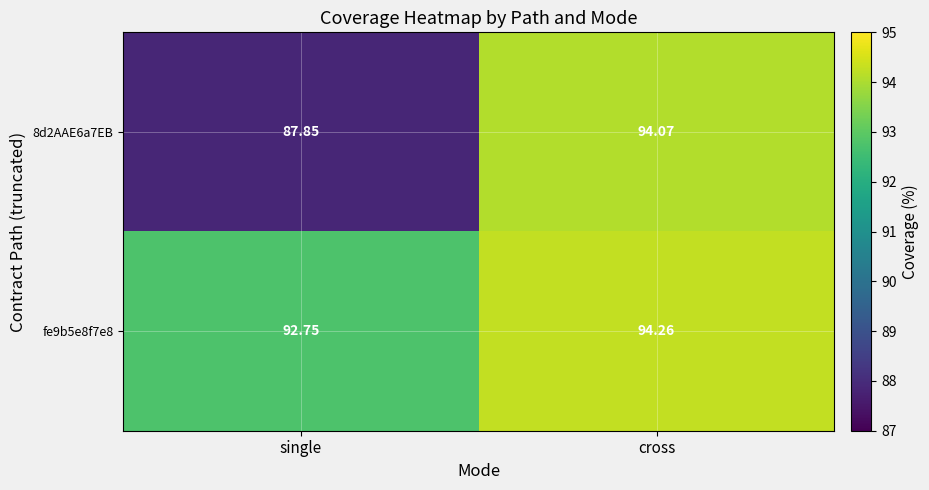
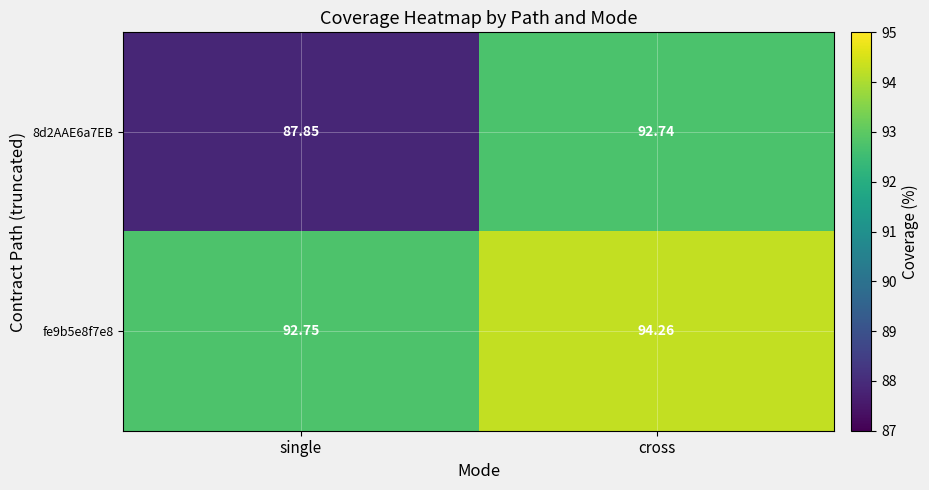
  {
    "8d2AAE6a7EB": {
      "single": 87.85,
-     "cross": 94.07
+     "cross": 92.74
    },
    "fe9b5e8f7e8": {
      "single": 92.75,
      "cross": 94.26
    }
  }
